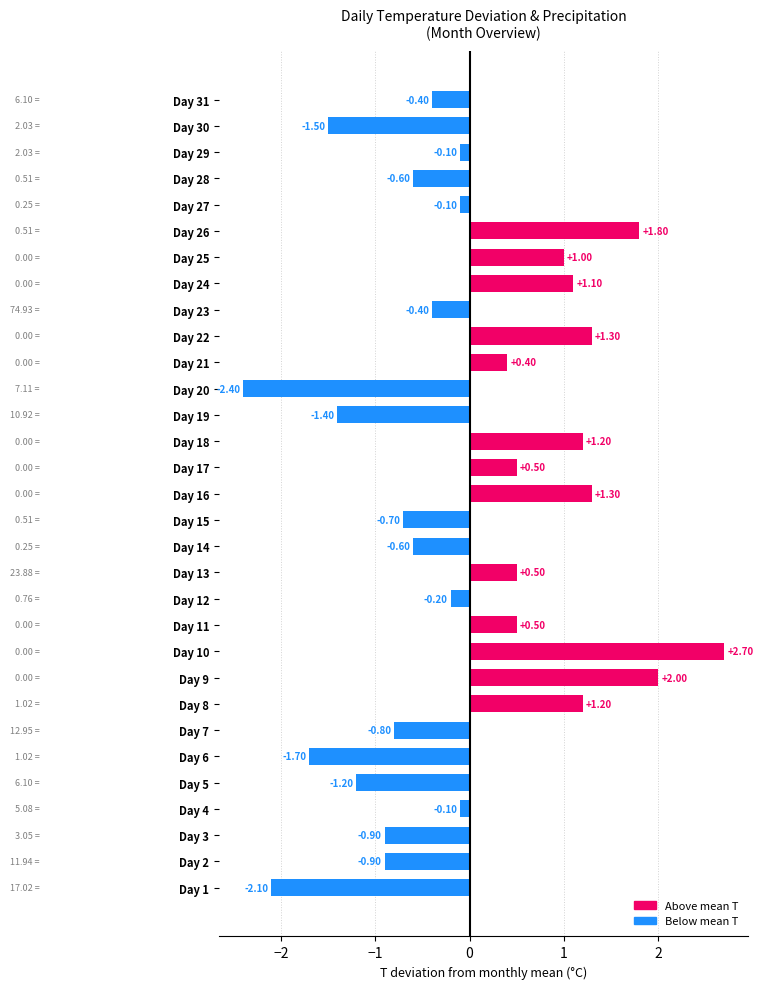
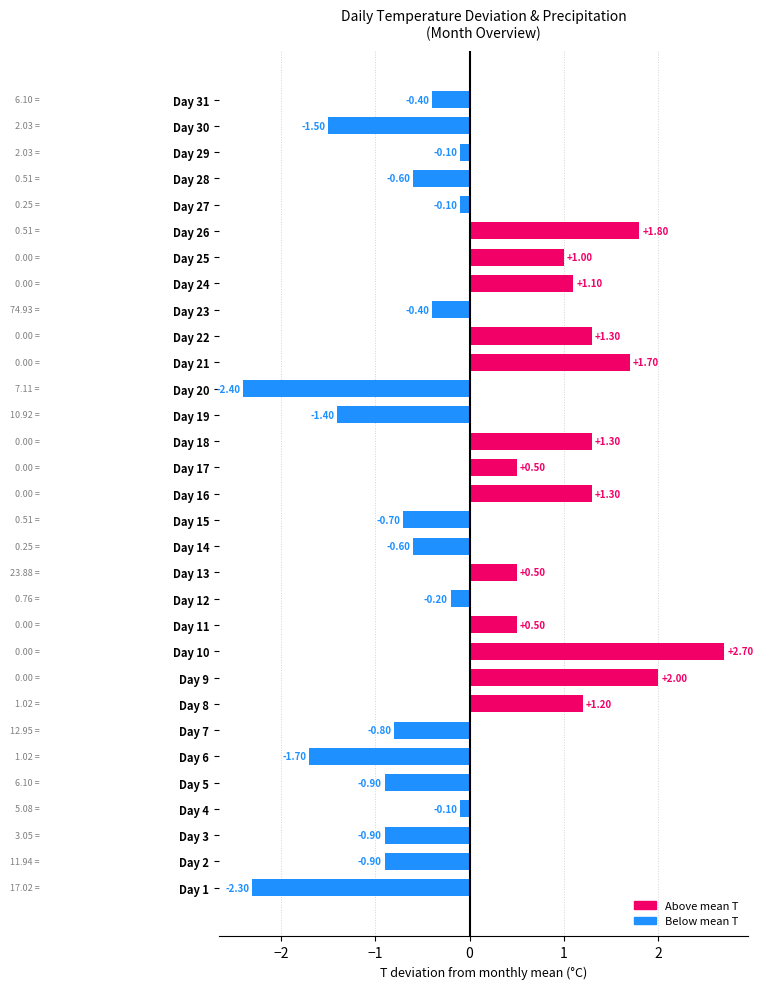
  {
    "Day 31": "-0.40",
    "Day 30": "-1.50",
    "Day 29": "-0.10",
    "Day 28": "-0.60",
    "Day 27": "-0.10",
    "Day 26": "+1.80",
    "Day 25": "+1.00",
    "Day 24": "+1.10",
    "Day 23": "-0.40",
    "Day 22": "+1.30",
-   "Day 21": "+0.40",
+   "Day 21": "+1.70",
    "Day 20": "-2.40",
    "Day 19": "-1.40",
-   "Day 18": "+1.20",
+   "Day 18": "+1.30",
    "Day 17": "+0.50",
    "Day 16": "+1.30",
    "Day 15": "-0.70",
    "Day 14": "-0.60",
    "Day 13": "+0.50",
    "Day 12": "-0.20",
    "Day 11": "+0.50",
    "Day 10": "+2.70",
    "Day 9": "+2.00",
    "Day 8": "+1.20",
    "Day 7": "-0.80",
    "Day 6": "-1.70",
-   "Day 5": "-1.20",
+   "Day 5": "-0.90",
    "Day 4": "-0.10",
    "Day 3": "-0.90",
    "Day 2": "-0.90",
-   "Day 1": "-2.10"
+   "Day 1": "-2.30"
  }
